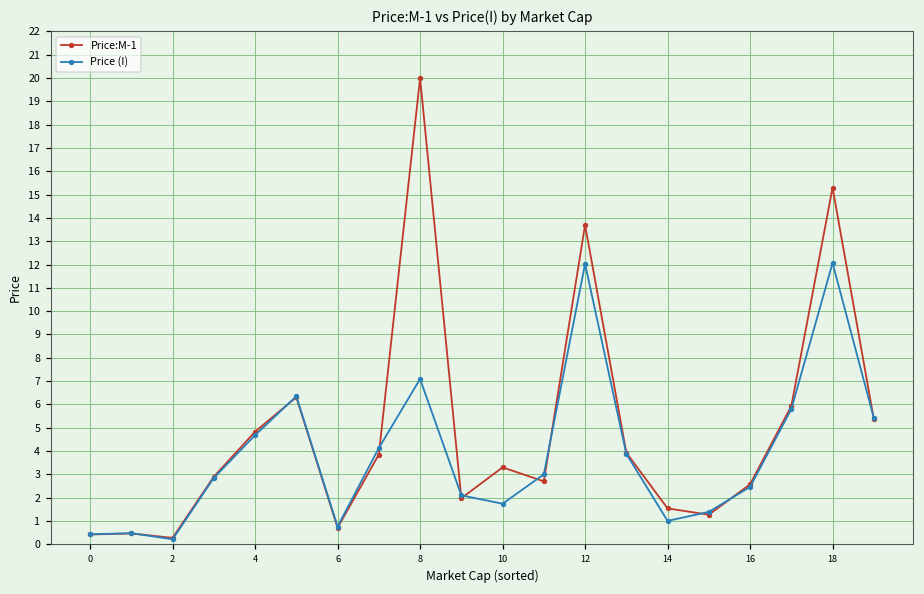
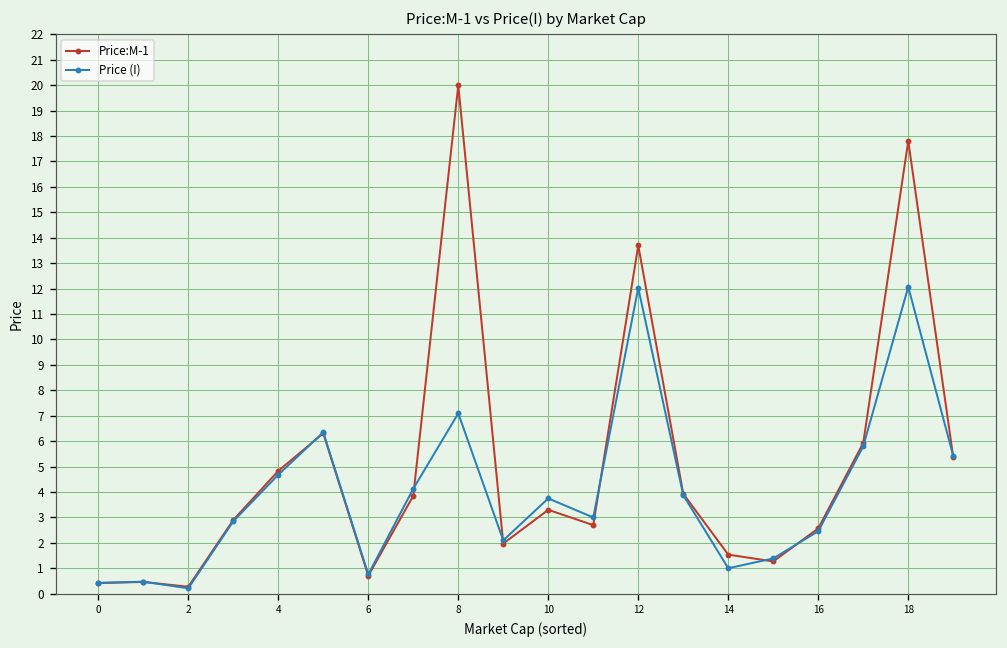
  {
    "Price:M-1": {
      "4": 4.8,
      "8": 20.0,
      "10": 3.3,
      "12": 13.7,
      "14": 1.5,
-     "18": 15.3
+     "18": 17.8
    },
    "Price (I)": {
      "4": 4.7,
      "8": 7.1,
-     "10": 1.7,
+     "10": 3.8,
      "12": 12.0,
      "14": 1.0,
      "18": 12.1
    }
  }
